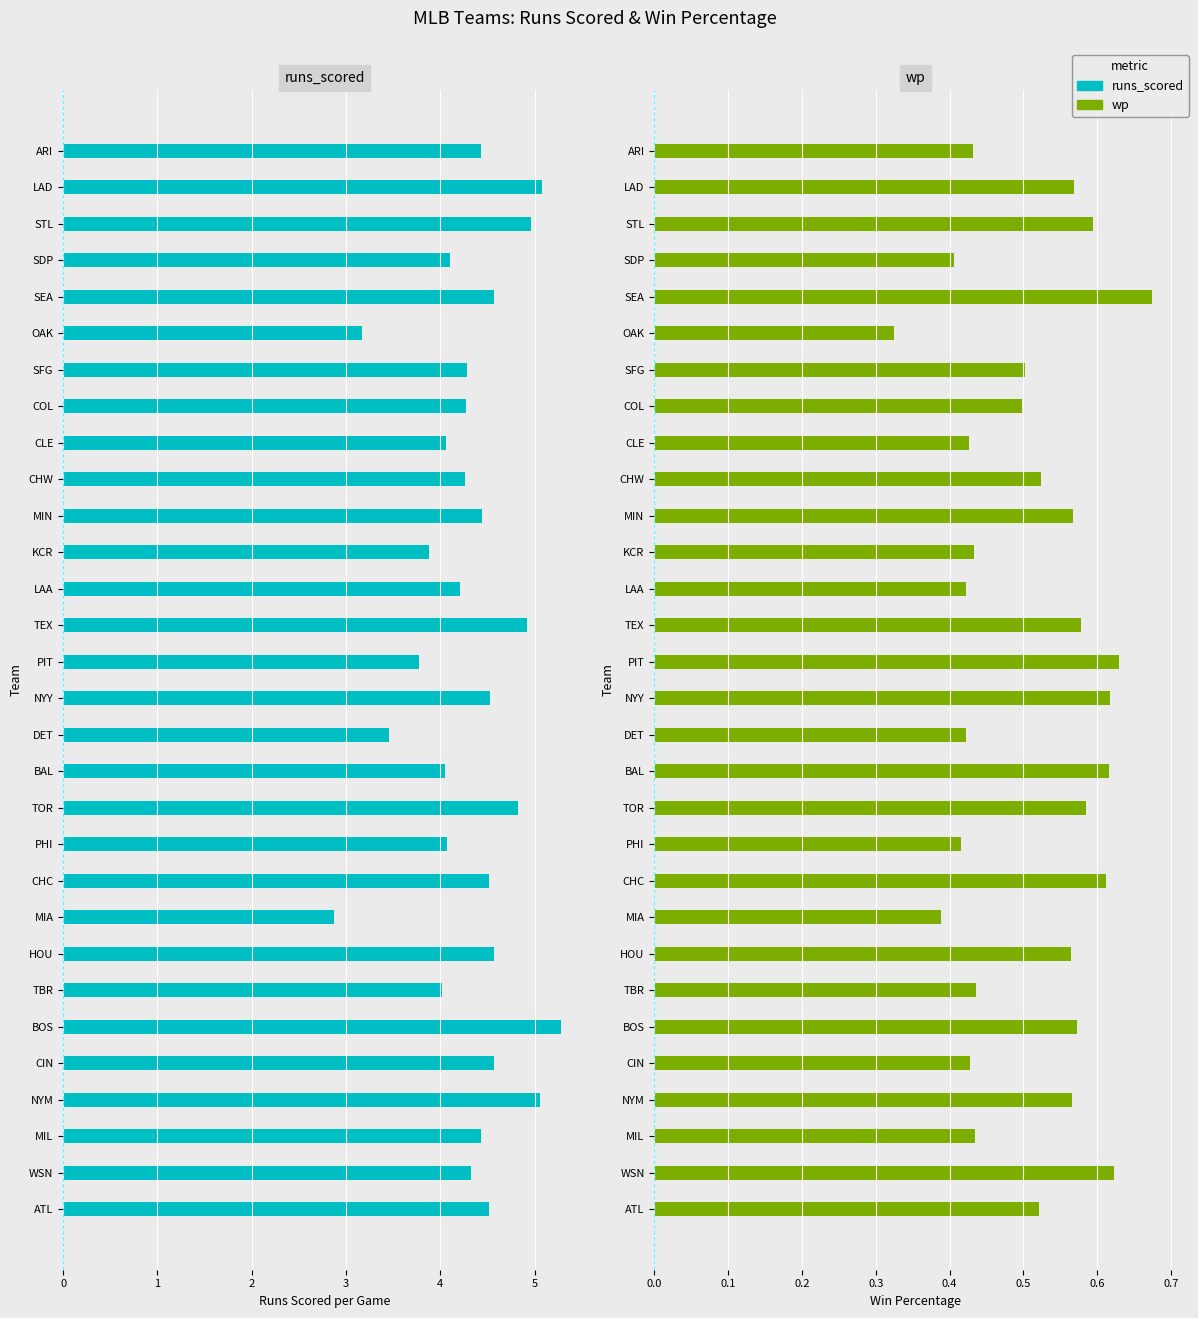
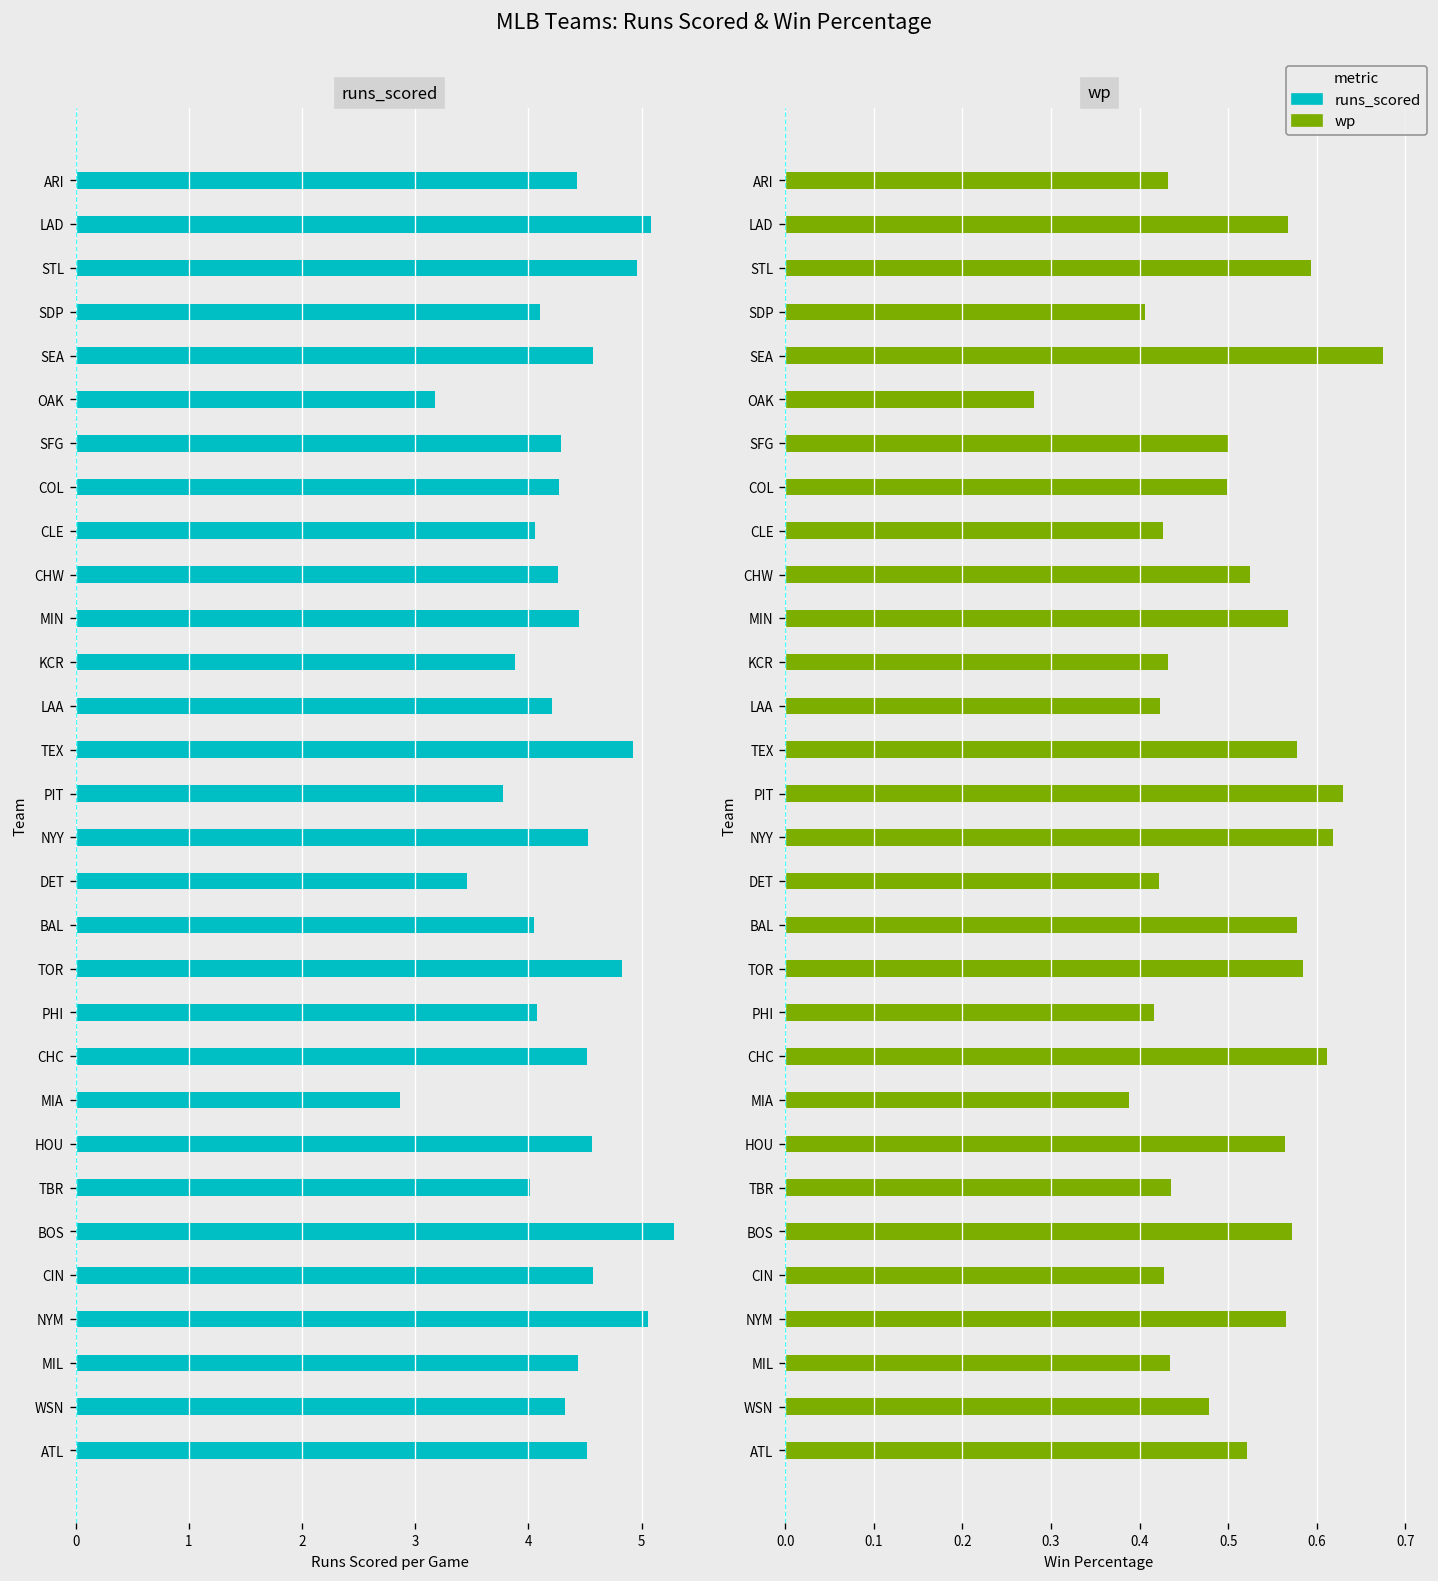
  {
    "runs_scored": {
      "ARI": 4.4,
      "LAD": 5.1,
      "STL": 5.0,
      "SDP": 4.1,
      "SEA": 4.6,
      "OAK": 3.2,
      "SFG": 4.3,
      "COL": 4.3,
      "CLE": 4.1,
      "CHW": 4.3,
      "MIN": 4.4,
      "KCR": 3.9,
      "LAA": 4.2,
      "TEX": 4.9,
      "PIT": 3.8,
      "NYY": 4.5,
      "DET": 3.5,
      "BAL": 4.0,
      "TOR": 4.8,
      "PHI": 4.1,
      "CHC": 4.5,
      "MIA": 2.9,
      "HOU": 4.6,
      "TBR": 4.0,
      "BOS": 5.3,
      "CIN": 4.6,
      "NYM": 5.1,
      "MIL": 4.4,
      "WSN": 4.3,
      "ATL": 4.5
    },
    "wp": {
      "ARI": 0.43,
      "LAD": 0.57,
      "STL": 0.59,
      "SDP": 0.41,
      "SEA": 0.67,
-     "OAK": 0.33,
+     "OAK": 0.28,
      "SFG": 0.50,
      "COL": 0.50,
      "CLE": 0.43,
      "CHW": 0.52,
      "MIN": 0.57,
      "KCR": 0.43,
      "LAA": 0.42,
      "TEX": 0.58,
      "PIT": 0.63,
      "NYY": 0.62,
      "DET": 0.42,
-     "BAL": 0.62,
+     "BAL": 0.58,
      "TOR": 0.58,
      "PHI": 0.42,
      "CHC": 0.61,
      "MIA": 0.39,
      "HOU": 0.56,
      "TBR": 0.44,
      "BOS": 0.57,
      "CIN": 0.43,
      "NYM": 0.57,
      "MIL": 0.43,
-     "WSN": 0.62,
+     "WSN": 0.48,
      "ATL": 0.52
    }
  }
